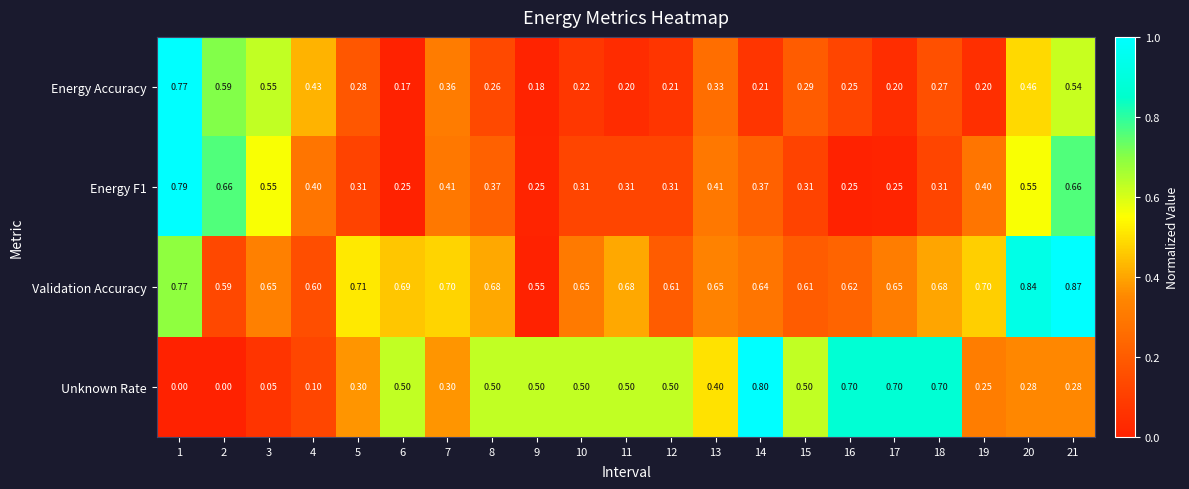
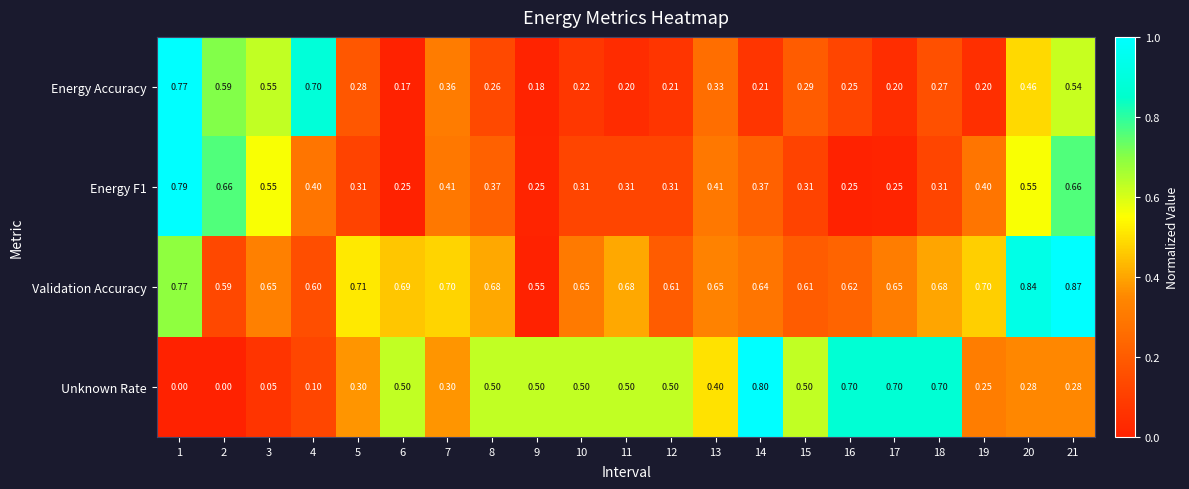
  {
    "Energy Accuracy": {
      "1": 0.77,
      "2": 0.59,
      "3": 0.55,
-     "4": 0.43,
+     "4": 0.70,
      "5": 0.28,
      "6": 0.17,
      "7": 0.36,
      "8": 0.26,
      "9": 0.18,
      "10": 0.22,
      "11": 0.20,
      "12": 0.21,
      "13": 0.33,
      "14": 0.21,
      "15": 0.29,
      "16": 0.25,
      "17": 0.20,
      "18": 0.27,
      "19": 0.20,
      "20": 0.46,
      "21": 0.54
    },
    "Energy F1": {
      "1": 0.79,
      "2": 0.66,
      "3": 0.55,
      "4": 0.40,
      "5": 0.31,
      "6": 0.25,
      "7": 0.41,
      "8": 0.37,
      "9": 0.25,
      "10": 0.31,
      "11": 0.31,
      "12": 0.31,
      "13": 0.41,
      "14": 0.37,
      "15": 0.31,
      "16": 0.25,
      "17": 0.25,
      "18": 0.31,
      "19": 0.40,
      "20": 0.55,
      "21": 0.66
    },
    "Validation Accuracy": {
      "1": 0.77,
      "2": 0.59,
      "3": 0.65,
      "4": 0.60,
      "5": 0.71,
      "6": 0.69,
      "7": 0.70,
      "8": 0.68,
      "9": 0.55,
      "10": 0.65,
      "11": 0.68,
      "12": 0.61,
      "13": 0.65,
      "14": 0.64,
      "15": 0.61,
      "16": 0.62,
      "17": 0.65,
      "18": 0.68,
      "19": 0.70,
      "20": 0.84,
      "21": 0.87
    },
    "Unknown Rate": {
      "1": 0.00,
      "2": 0.00,
      "3": 0.05,
      "4": 0.10,
      "5": 0.30,
      "6": 0.50,
      "7": 0.30,
      "8": 0.50,
      "9": 0.50,
      "10": 0.50,
      "11": 0.50,
      "12": 0.50,
      "13": 0.40,
      "14": 0.80,
      "15": 0.50,
      "16": 0.70,
      "17": 0.70,
      "18": 0.70,
      "19": 0.25,
      "20": 0.28,
      "21": 0.28
    }
  }
